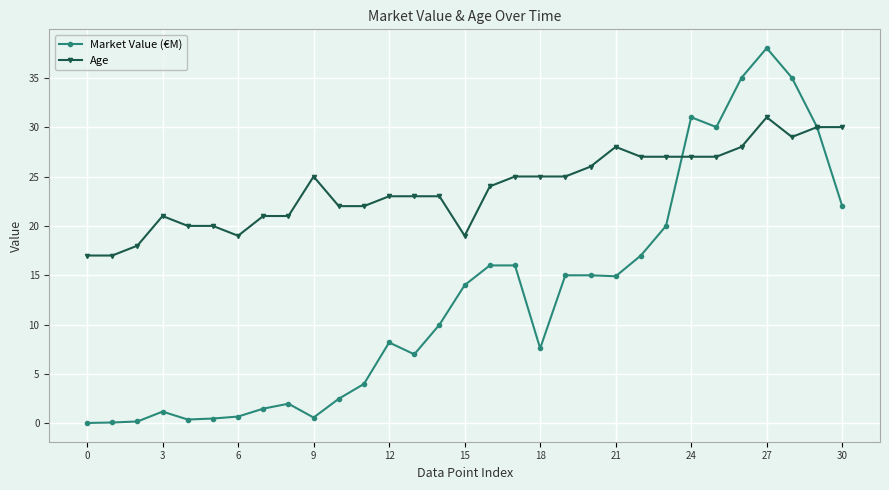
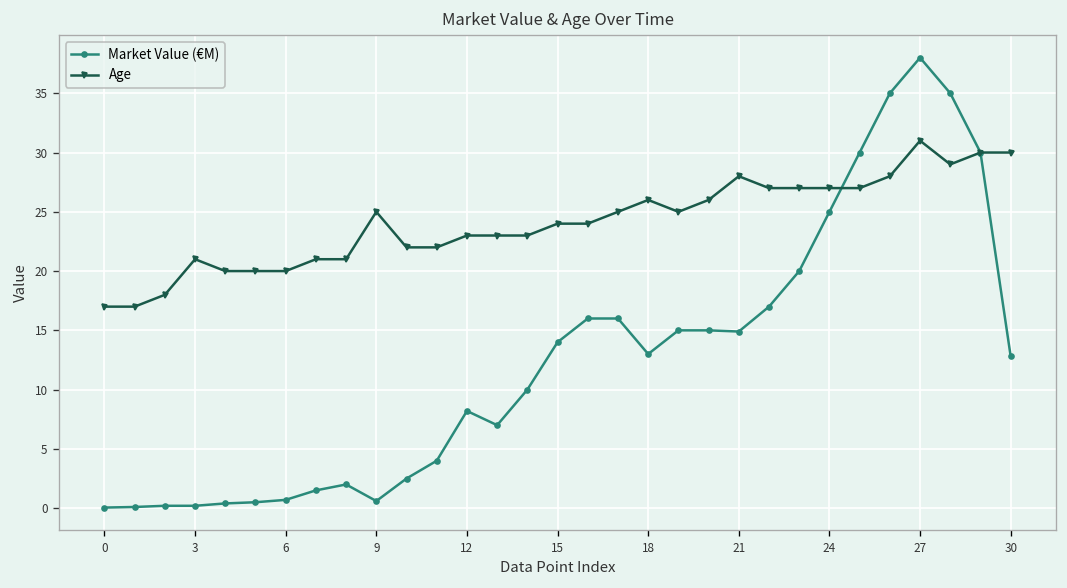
  {
    "Market Value (€M)": {
      "0": 0,
-     "3": 1,
+     "3": 0,
      "6": 1,
      "9": 1,
      "12": 8,
      "15": 14,
-     "18": 8,
+     "18": 13,
      "21": 15,
-     "24": 31,
+     "24": 25,
      "27": 38,
-     "30": 22
+     "30": 13
    },
    "Age": {
      "0": 17,
      "3": 21,
-     "6": 19,
+     "6": 20,
      "9": 25,
      "12": 23,
-     "15": 19,
-     "18": 25,
+     "15": 24,
+     "18": 26,
      "21": 28,
      "24": 27,
      "27": 31,
      "30": 30
    }
  }
